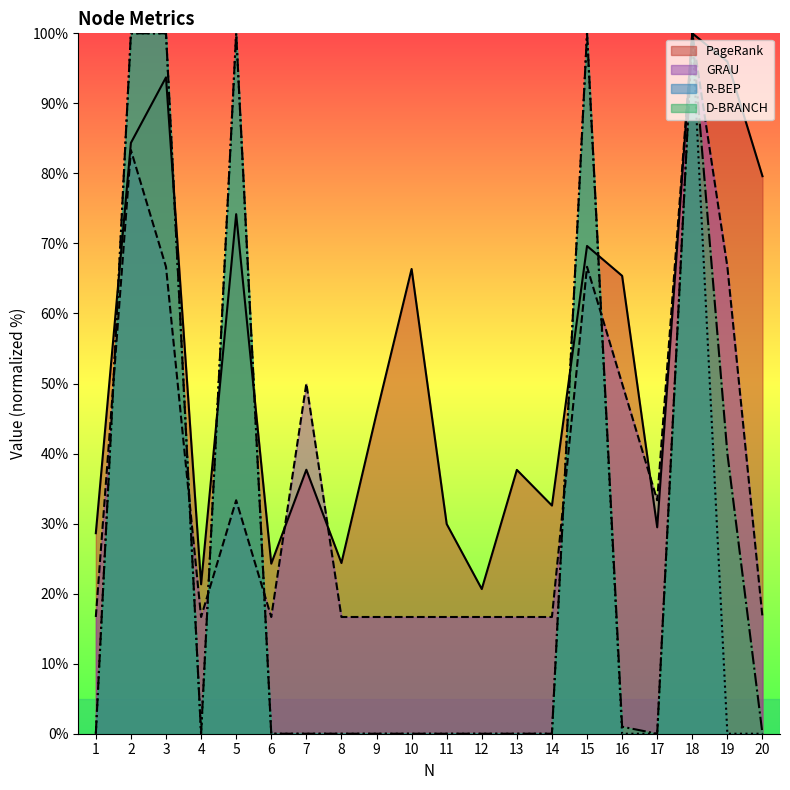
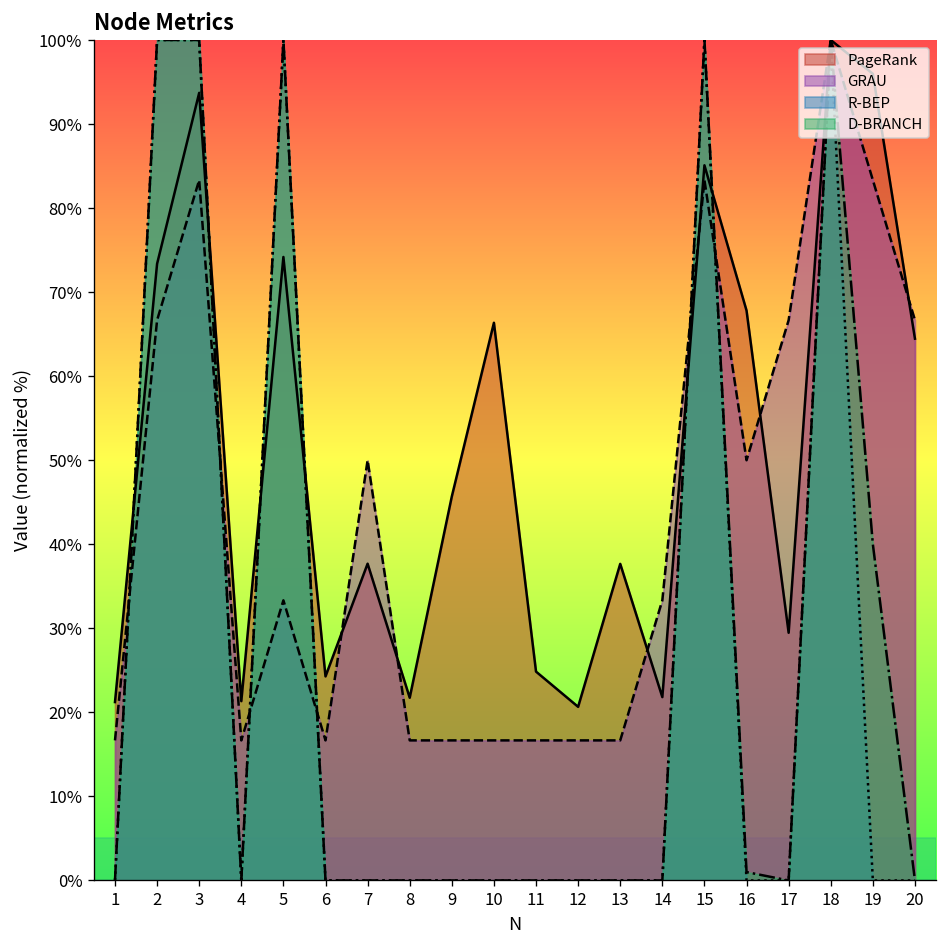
  {
    "PageRank": {
-     "1": "29%",
-     "2": "84%",
+     "1": "21%",
+     "2": "73%",
      "3": "94%",
      "4": "21%",
      "5": "74%",
      "6": "24%",
      "7": "38%",
-     "8": "24%",
+     "8": "22%",
      "9": "46%",
      "10": "66%",
-     "11": "30%",
+     "11": "25%",
      "12": "21%",
      "13": "38%",
-     "14": "33%",
-     "15": "70%",
-     "16": "65%",
+     "14": "22%",
+     "15": "85%",
+     "16": "68%",
      "17": "29%",
-     "20": "80%"
+     "20": "64%"
    },
    "GRAU": {
      "1": "17%",
-     "2": "83%",
-     "3": "67%",
+     "2": "67%",
+     "3": "83%",
      "4": "17%",
      "5": "33%",
      "6": "17%",
      "7": "50%",
      "8": "17%",
      "9": "17%",
      "10": "17%",
      "11": "17%",
      "12": "17%",
      "13": "17%",
-     "14": "17%",
-     "15": "67%",
+     "14": "33%",
+     "15": "83%",
      "16": "50%",
-     "17": "33%",
-     "19": "67%",
-     "20": "17%"
+     "17": "67%",
+     "19": "83%",
+     "20": "67%"
    },
    "D-BRANCH": {
      "19": "40%"
    }
  }
